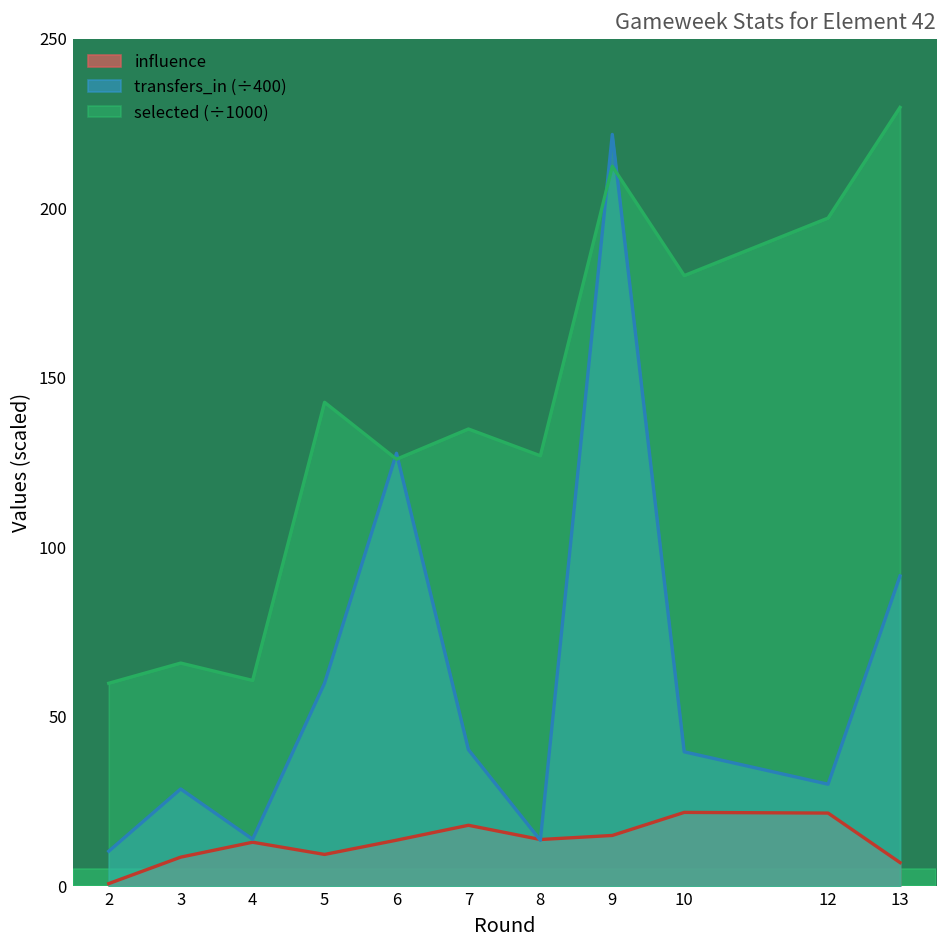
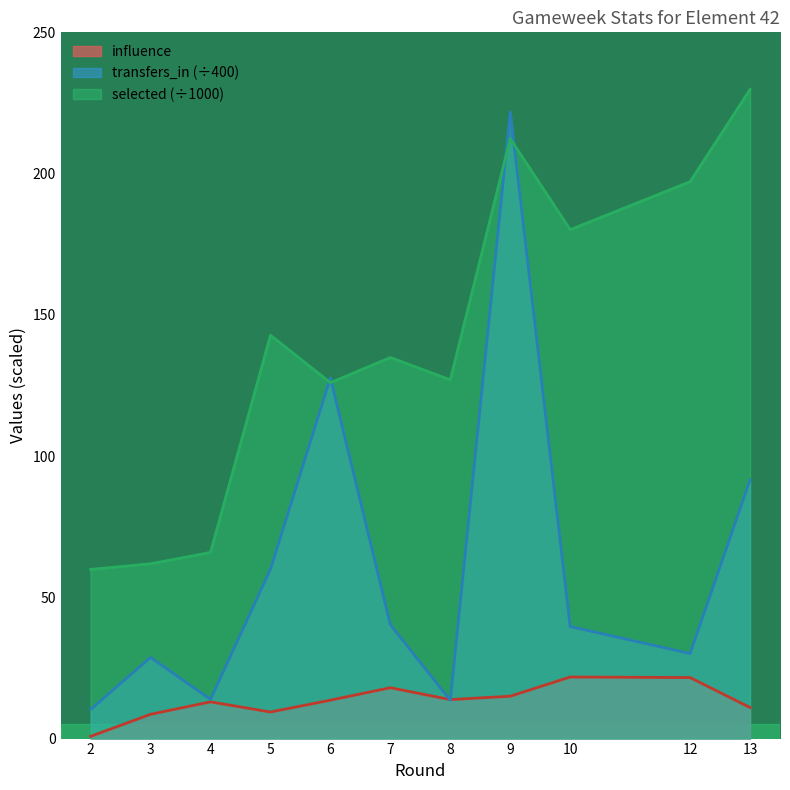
  {
    "influence": {
      "3": 9,
      "5": 9,
      "6": 14,
      "7": 18,
      "9": 15,
      "10": 22,
      "12": 22,
-     "13": 7
+     "13": 11
    },
    "transfers_in (÷400)": {
      "2": 10,
      "3": 29,
      "5": 60,
      "6": 128,
      "7": 40,
      "9": 222,
      "10": 40,
      "12": 30,
      "13": 92
    },
    "selected (÷1000)": {
      "2": 60,
-     "3": 66,
-     "4": 61,
+     "3": 62,
+     "4": 66,
      "5": 143,
      "6": 126,
      "7": 135,
      "8": 127,
      "9": 212,
      "10": 180,
      "12": 197,
      "13": 230
    }
  }
